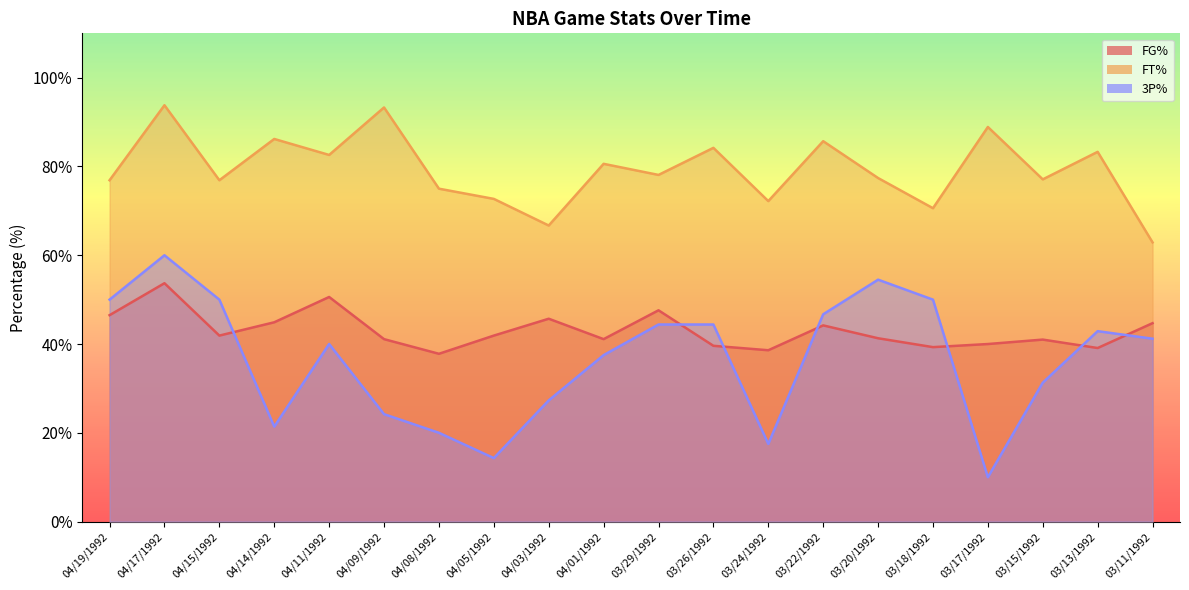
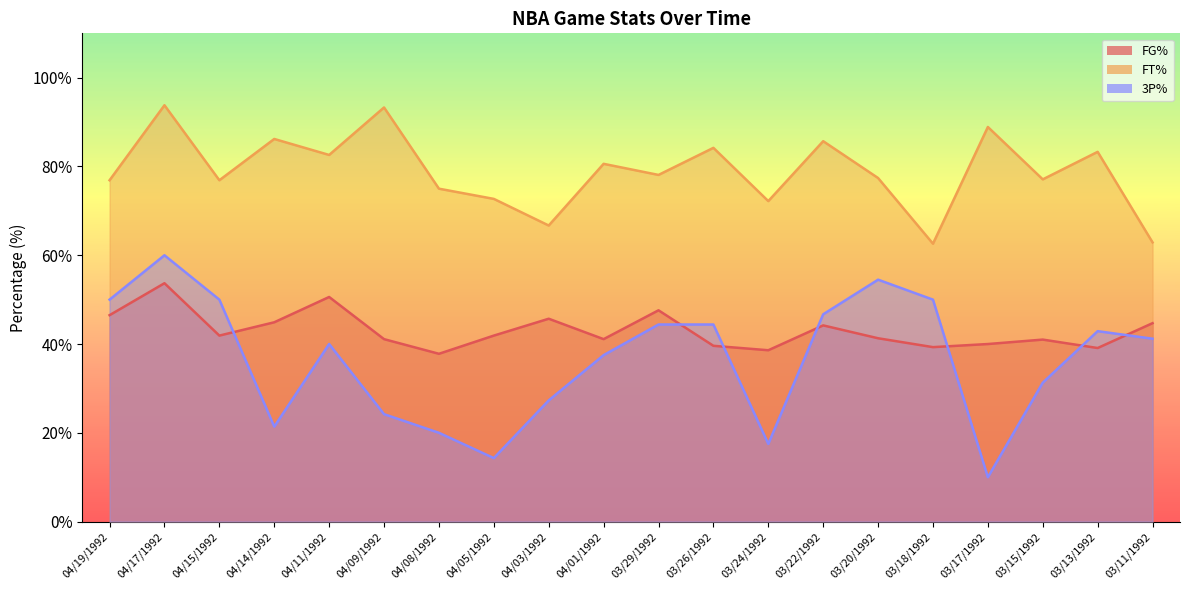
  {
    "FG%": {
      "04/19/1992": "47%",
      "04/17/1992": "54%",
      "04/15/1992": "42%",
      "04/14/1992": "45%",
      "04/11/1992": "51%",
      "04/09/1992": "41%",
      "04/08/1992": "38%",
      "04/05/1992": "42%",
      "04/03/1992": "46%",
      "04/01/1992": "41%",
      "03/29/1992": "48%",
      "03/26/1992": "40%",
      "03/24/1992": "39%",
      "03/22/1992": "44%",
      "03/20/1992": "41%",
      "03/18/1992": "39%",
      "03/17/1992": "40%",
      "03/15/1992": "41%",
      "03/13/1992": "39%",
      "03/11/1992": "45%"
    },
    "FT%": {
      "04/19/1992": "77%",
      "04/17/1992": "94%",
      "04/15/1992": "77%",
      "04/14/1992": "86%",
      "04/11/1992": "83%",
      "04/09/1992": "93%",
      "04/08/1992": "75%",
      "04/05/1992": "73%",
      "04/03/1992": "67%",
      "04/01/1992": "81%",
      "03/29/1992": "78%",
      "03/26/1992": "84%",
      "03/24/1992": "72%",
      "03/22/1992": "86%",
      "03/20/1992": "77%",
-     "03/18/1992": "71%",
+     "03/18/1992": "63%",
      "03/17/1992": "89%",
      "03/15/1992": "77%",
      "03/13/1992": "83%",
      "03/11/1992": "63%"
    },
    "3P%": {
      "04/19/1992": "50%",
      "04/17/1992": "60%",
      "04/15/1992": "50%",
      "04/14/1992": "21%",
      "04/11/1992": "40%",
      "04/09/1992": "24%",
      "04/08/1992": "20%",
      "04/05/1992": "14%",
      "04/03/1992": "27%",
      "04/01/1992": "38%",
      "03/29/1992": "44%",
      "03/26/1992": "44%",
      "03/24/1992": "18%",
      "03/22/1992": "47%",
      "03/20/1992": "55%",
      "03/18/1992": "50%",
      "03/17/1992": "10%",
      "03/15/1992": "31%",
      "03/13/1992": "43%",
      "03/11/1992": "41%"
    }
  }
